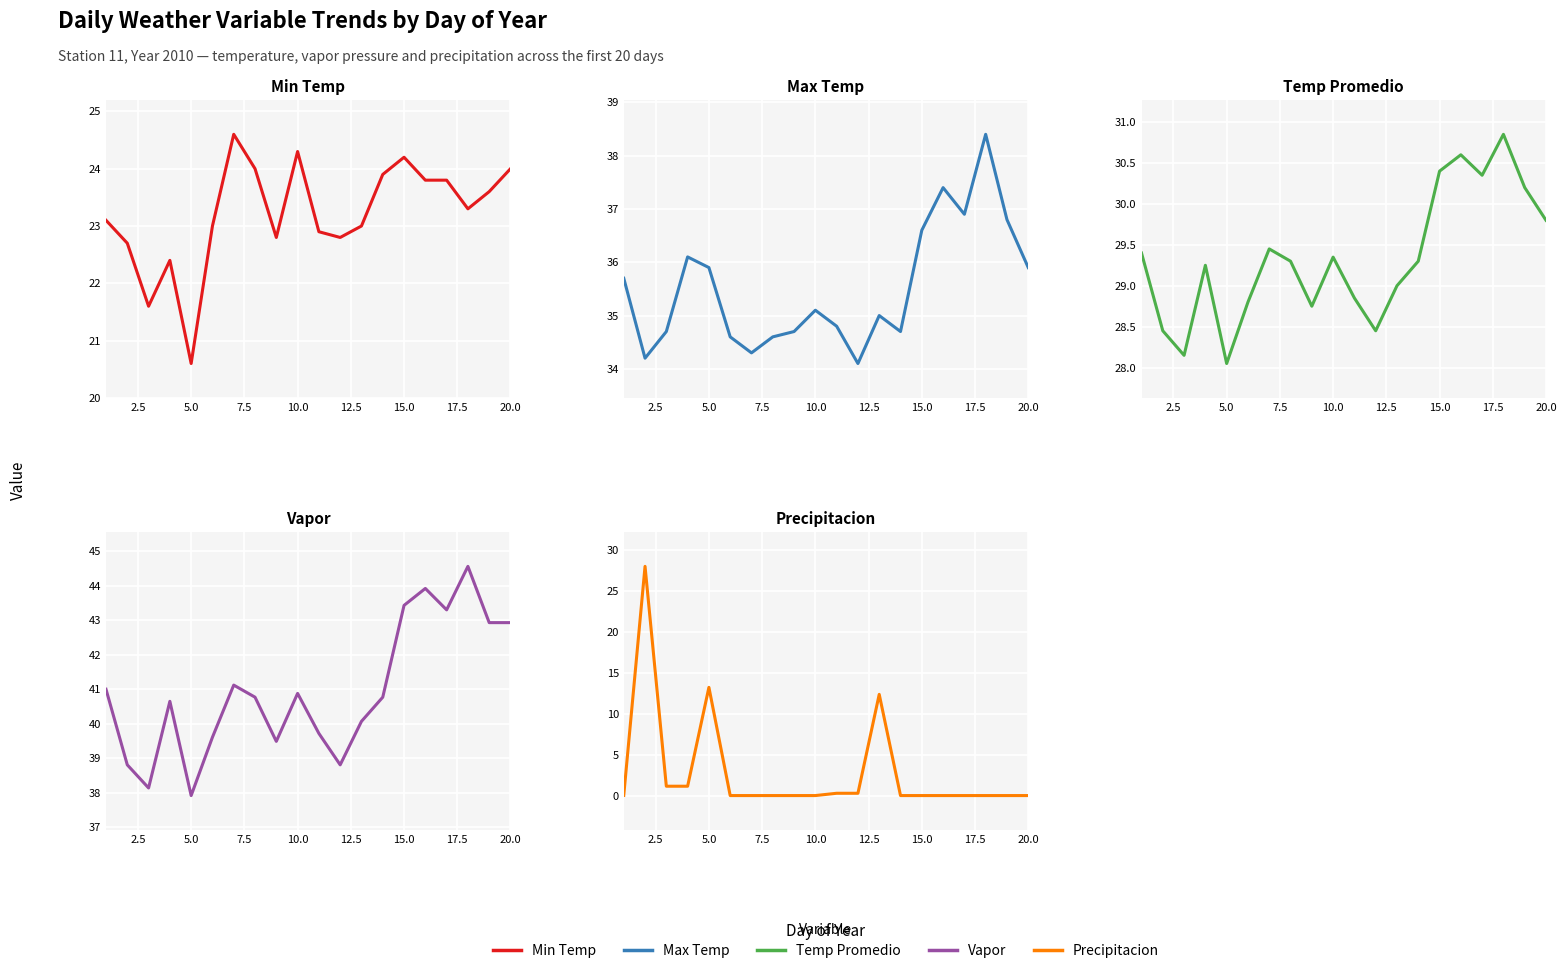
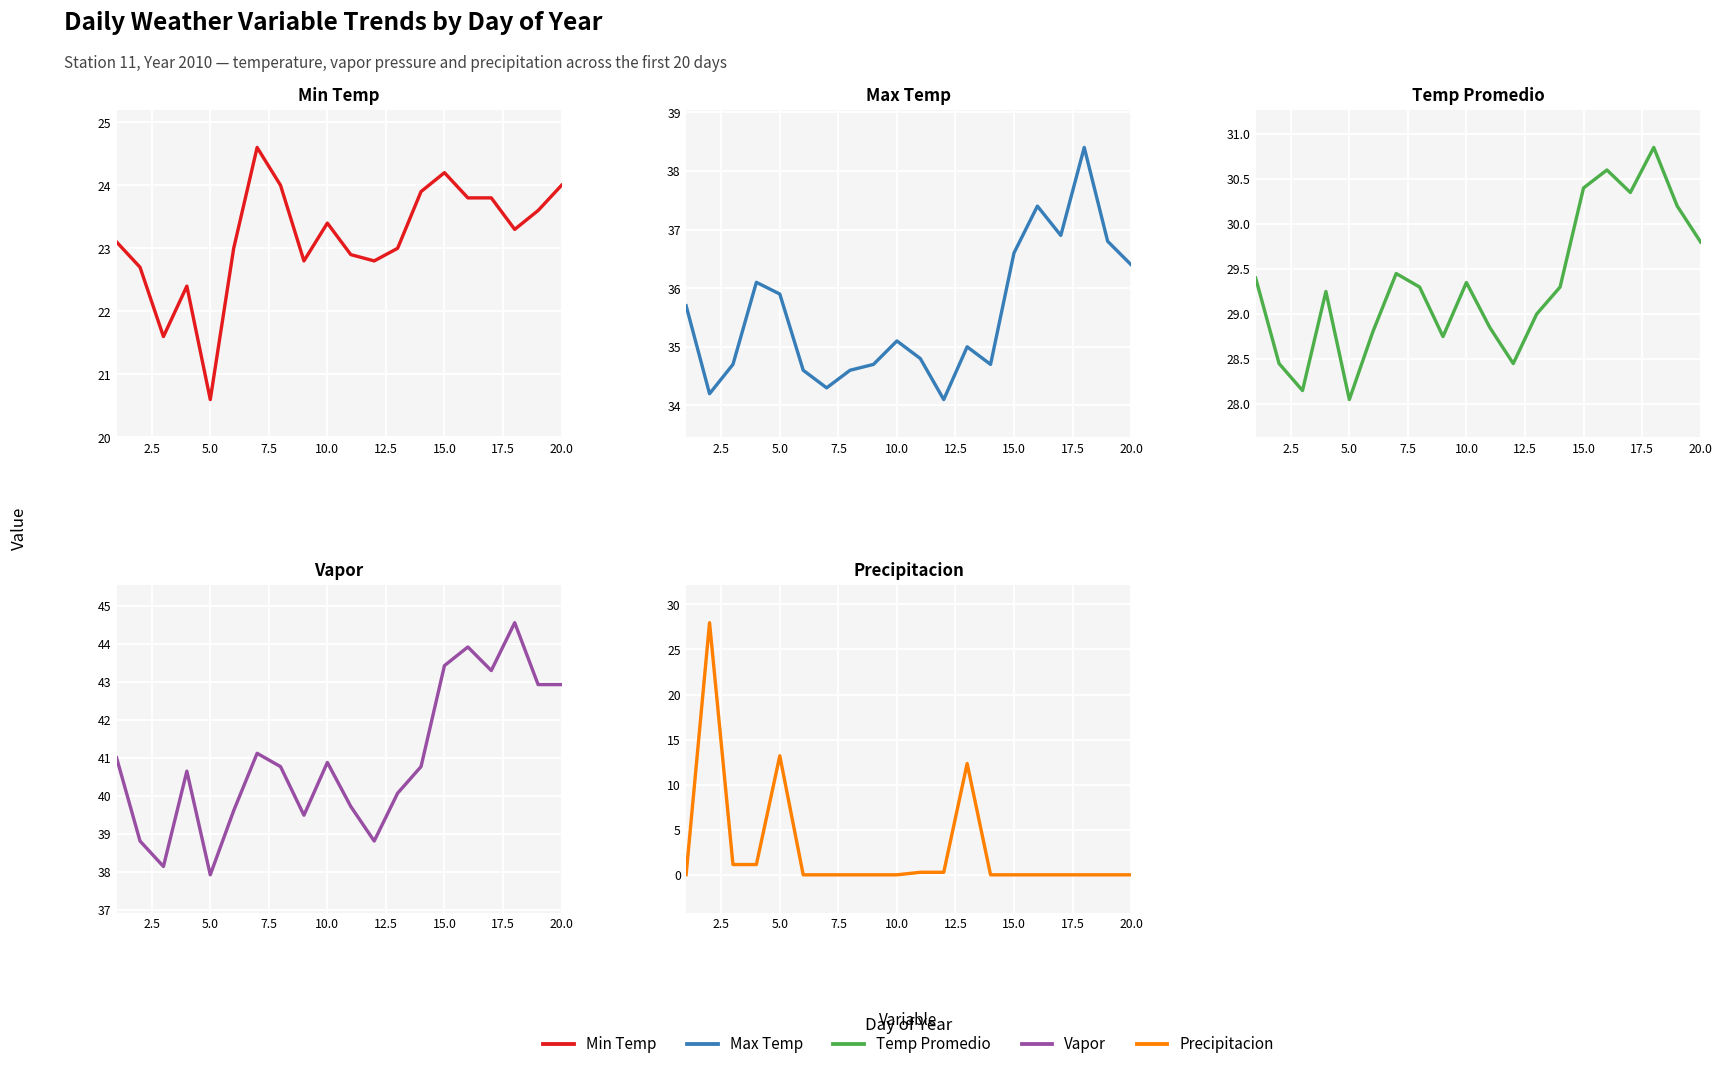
  {
    "Min Temp": {
      "5.0": 20.6,
-     "10.0": 24.3,
+     "10.0": 23.4,
      "15.0": 24.2,
      "20.0": 24.0
    },
    "Max Temp": {
      "5.0": 35.9,
      "10.0": 35.1,
      "15.0": 36.6,
-     "20.0": 35.9
+     "20.0": 36.4
    },
    "Temp Promedio": {
      "5.0": 28.1,
      "10.0": 29.4,
      "15.0": 30.4,
      "20.0": 29.8
    },
    "Vapor": {
      "5.0": 37.9,
      "10.0": 40.9,
      "15.0": 43.4,
      "20.0": 42.9
    },
    "Precipitacion": {
      "5.0": 13,
      "10.0": 0,
      "15.0": 0,
      "20.0": 0
    }
  }
